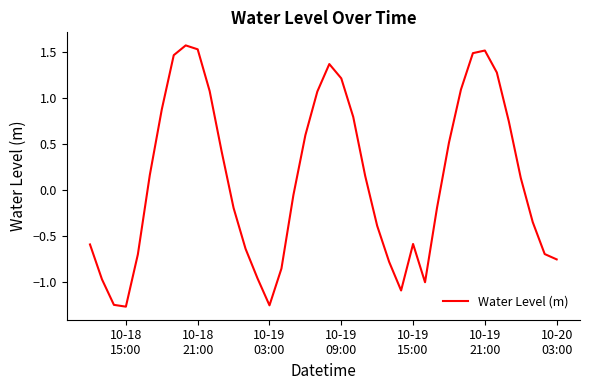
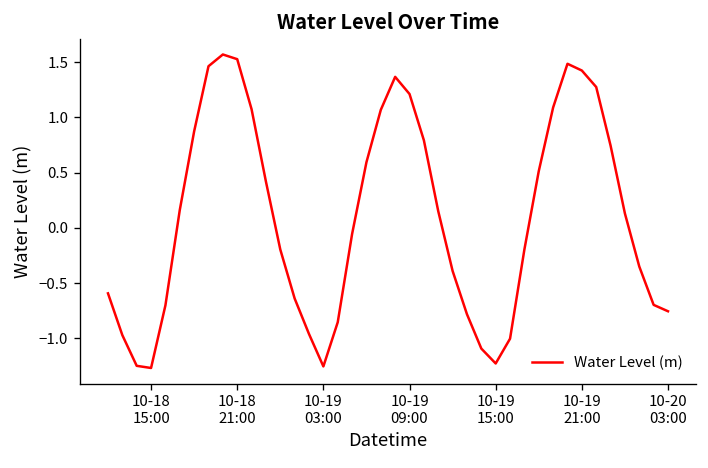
  {
    "10-18 15:00": -1.3,
    "10-18 21:00": 1.5,
    "10-19 03:00": -1.3,
    "10-19 09:00": 1.2,
-   "10-19 15:00": -0.6,
-   "10-19 21:00": 1.5,
+   "10-19 15:00": -1.2,
+   "10-19 21:00": 1.4,
    "10-20 03:00": -0.8
  }
